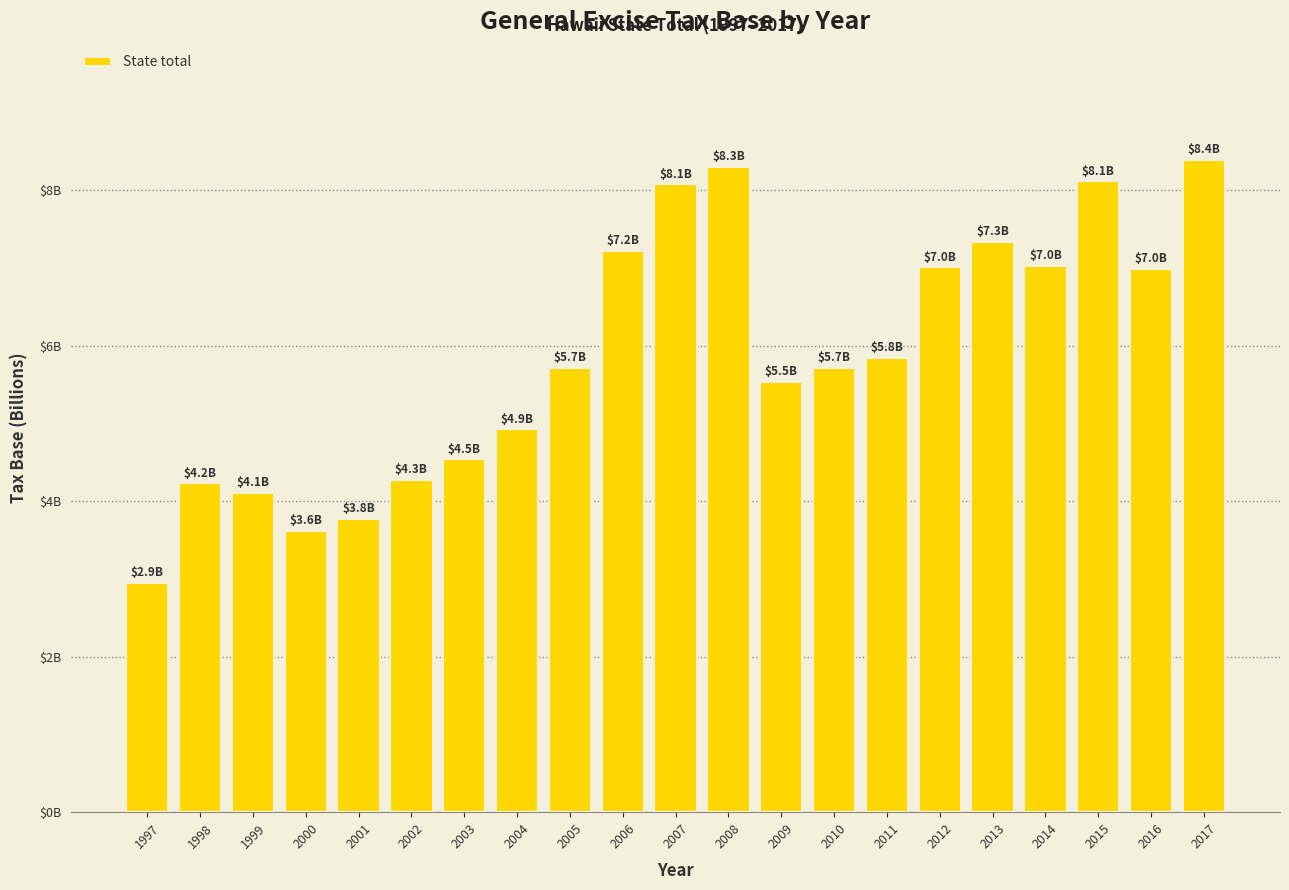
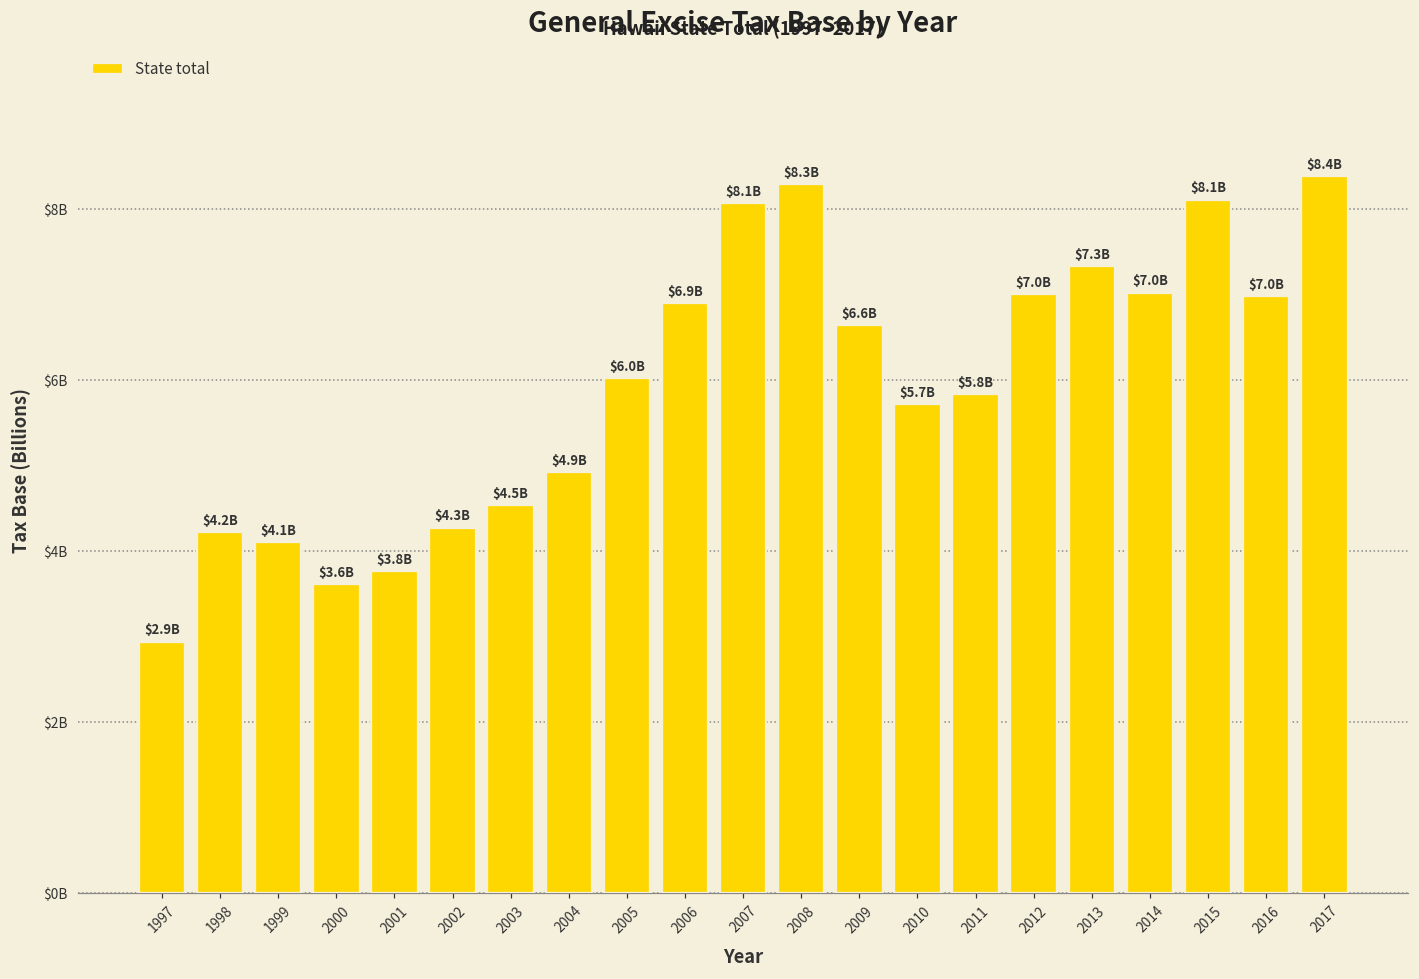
  {
    "1997": "$2.9B",
    "1998": "$4.2B",
    "1999": "$4.1B",
    "2000": "$3.6B",
    "2001": "$3.8B",
    "2002": "$4.3B",
    "2003": "$4.5B",
    "2004": "$4.9B",
-   "2005": "$5.7B",
-   "2006": "$7.2B",
+   "2005": "$6.0B",
+   "2006": "$6.9B",
    "2007": "$8.1B",
    "2008": "$8.3B",
-   "2009": "$5.5B",
+   "2009": "$6.6B",
    "2010": "$5.7B",
    "2011": "$5.8B",
    "2012": "$7.0B",
    "2013": "$7.3B",
    "2014": "$7.0B",
    "2015": "$8.1B",
    "2016": "$7.0B",
    "2017": "$8.4B"
  }
